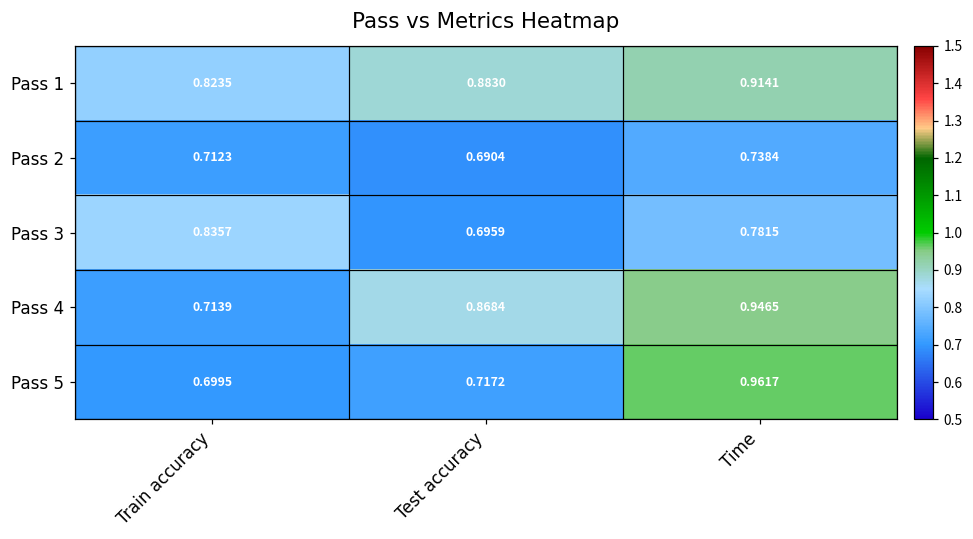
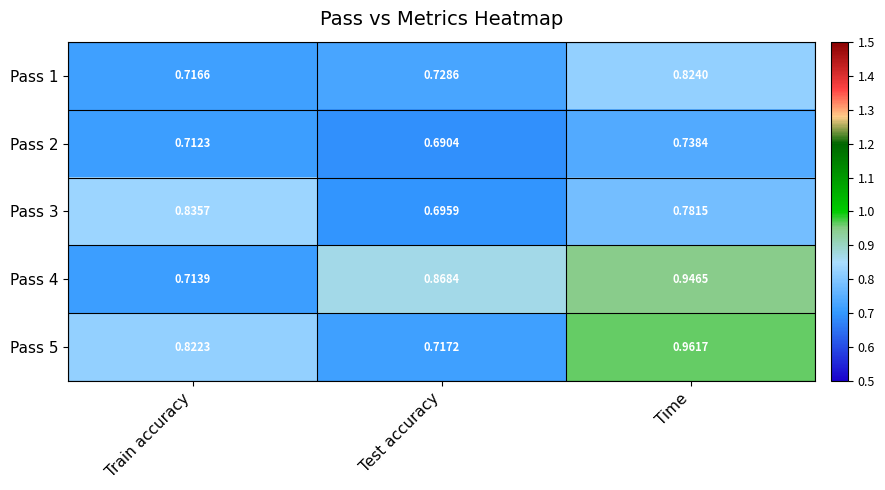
  {
    "Pass 1": {
-     "Train accuracy": 0.8235,
-     "Test accuracy": 0.8830,
-     "Time": 0.9141
+     "Train accuracy": 0.7166,
+     "Test accuracy": 0.7286,
+     "Time": 0.8240
    },
    "Pass 2": {
      "Train accuracy": 0.7123,
      "Test accuracy": 0.6904,
      "Time": 0.7384
    },
    "Pass 3": {
      "Train accuracy": 0.8357,
      "Test accuracy": 0.6959,
      "Time": 0.7815
    },
    "Pass 4": {
      "Train accuracy": 0.7139,
      "Test accuracy": 0.8684,
      "Time": 0.9465
    },
    "Pass 5": {
-     "Train accuracy": 0.6995,
+     "Train accuracy": 0.8223,
      "Test accuracy": 0.7172,
      "Time": 0.9617
    }
  }
